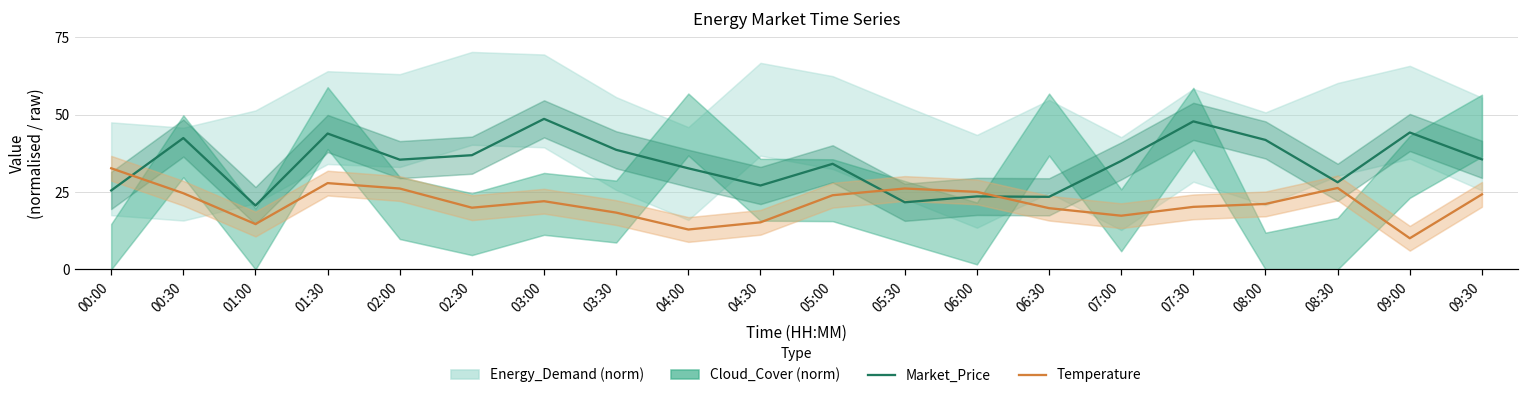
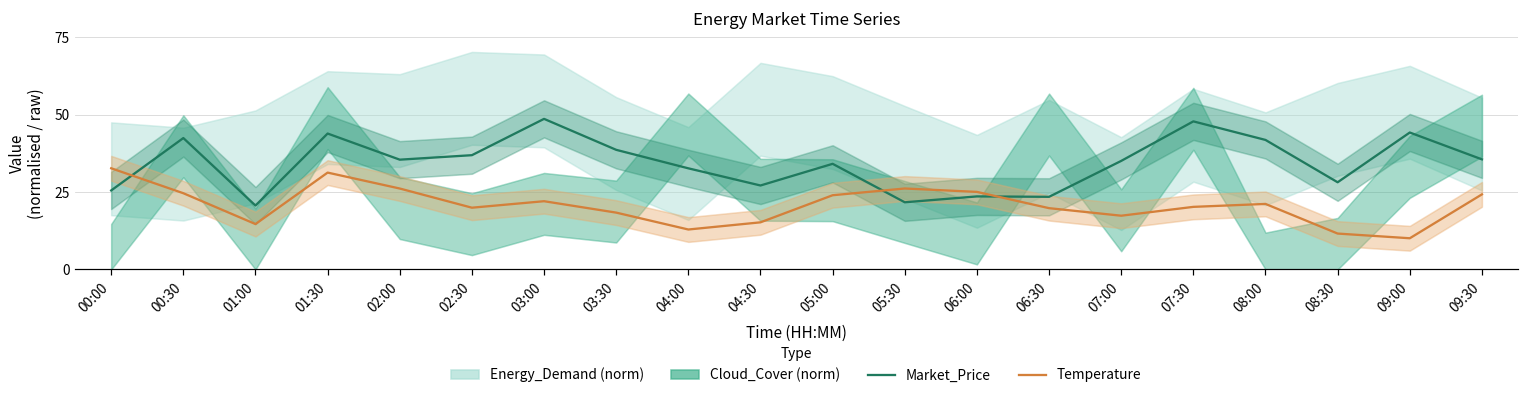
  {
    "Temperature": {
      "00:00": 33,
      "00:30": 25,
      "01:00": 15,
-     "01:30": 28,
+     "01:30": 31,
      "02:00": 26,
      "02:30": 20,
      "03:00": 22,
      "03:30": 18,
      "04:00": 13,
      "04:30": 15,
      "05:00": 24,
      "05:30": 26,
      "06:00": 25,
      "06:30": 20,
      "07:00": 17,
      "07:30": 20,
      "08:00": 21,
-     "08:30": 26,
+     "08:30": 12,
      "09:00": 10,
      "09:30": 24
    }
  }
